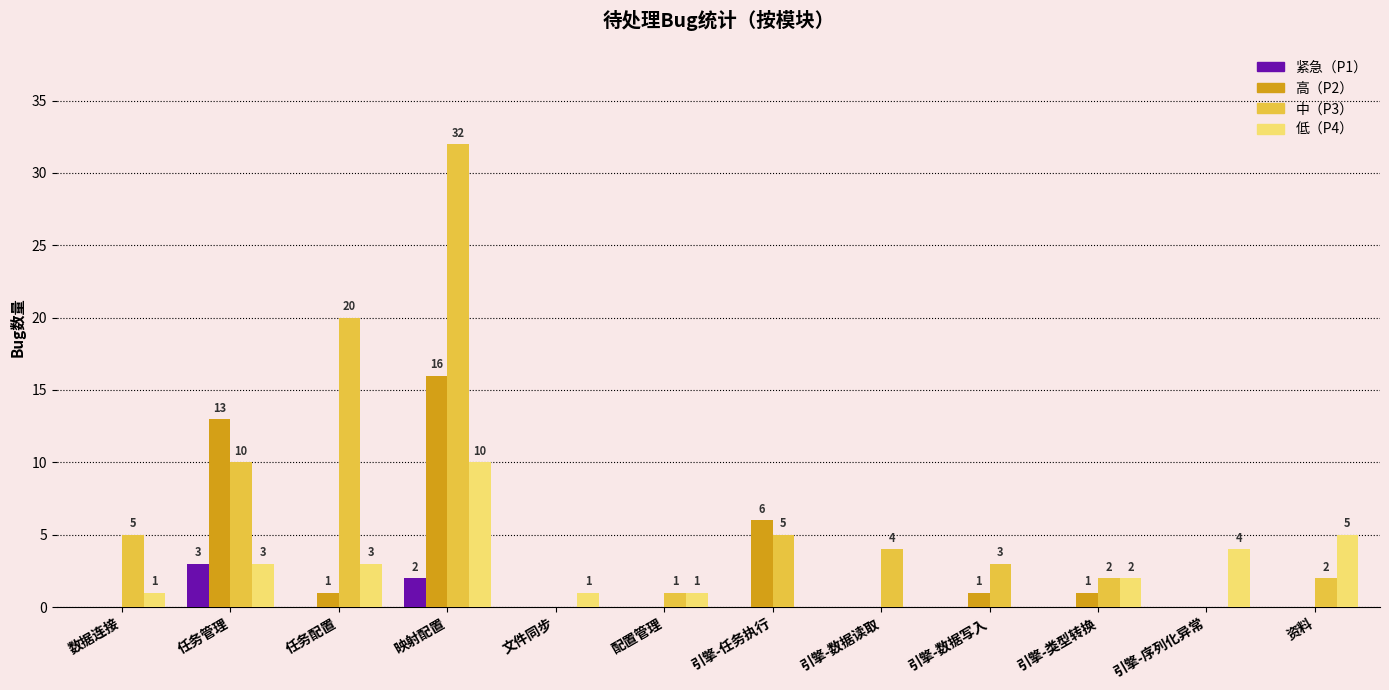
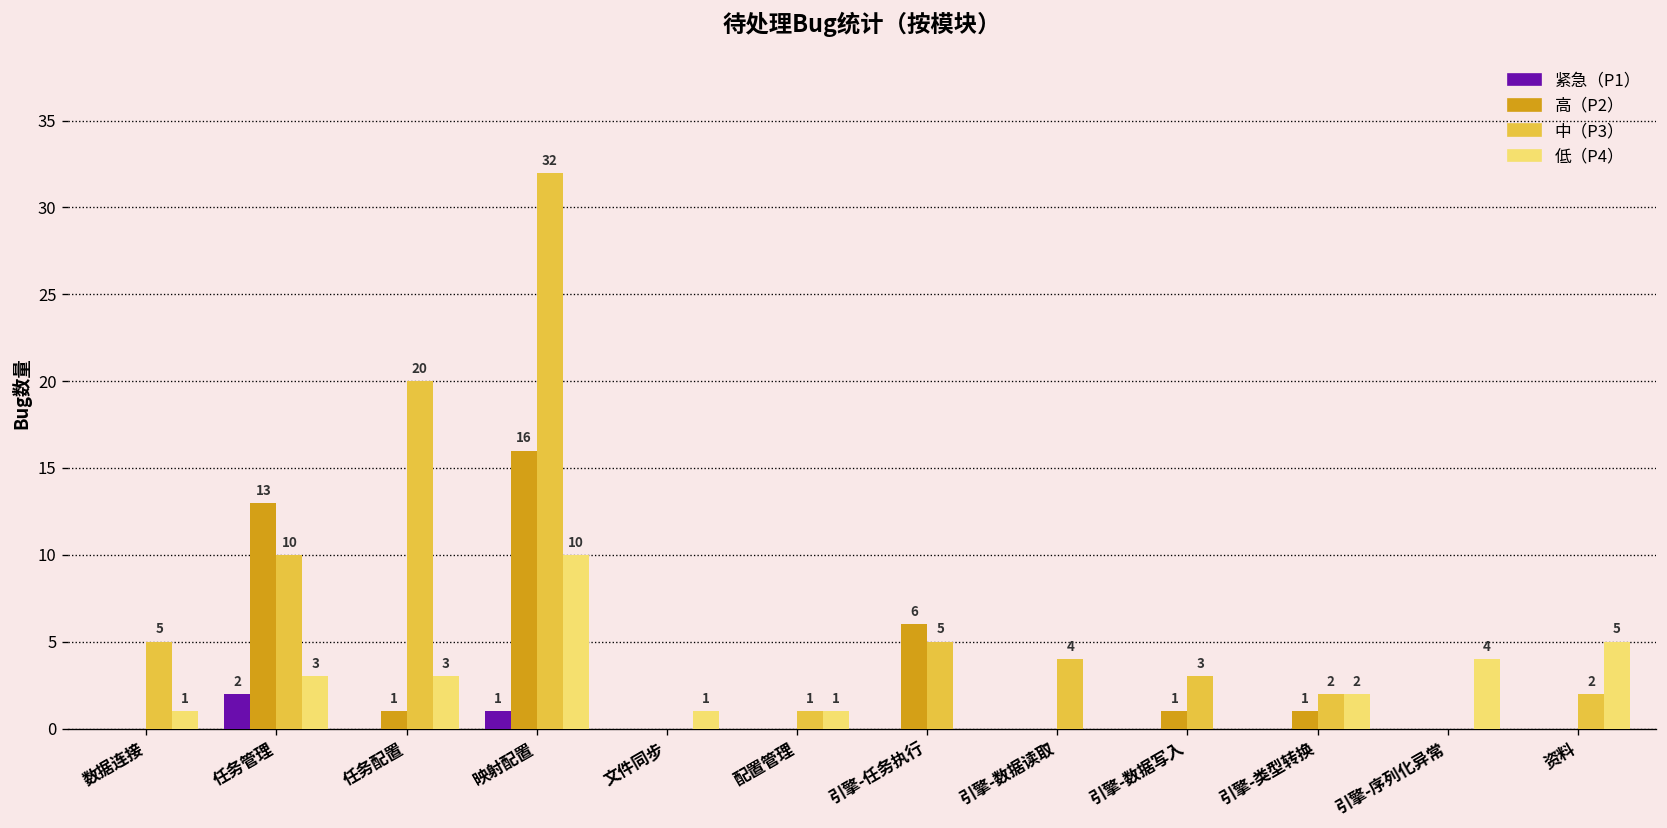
  {
    "紧急（P1）": {
-     "任务管理": 3,
-     "映射配置": 2
+     "任务管理": 2,
+     "映射配置": 1
    }
  }
